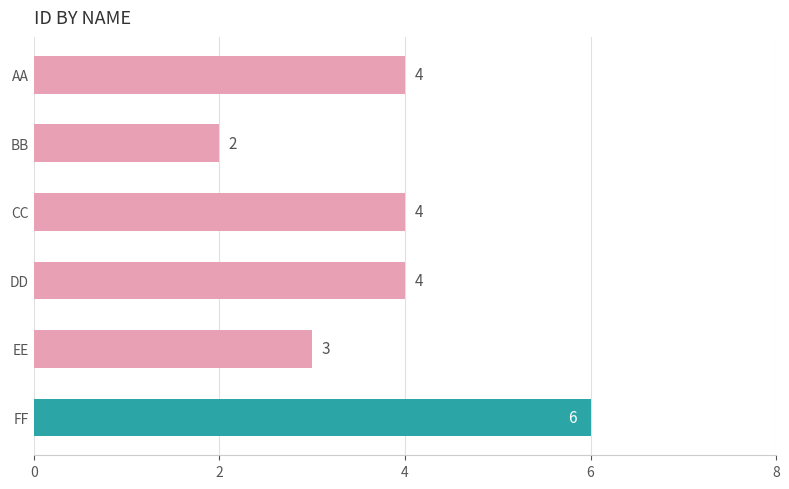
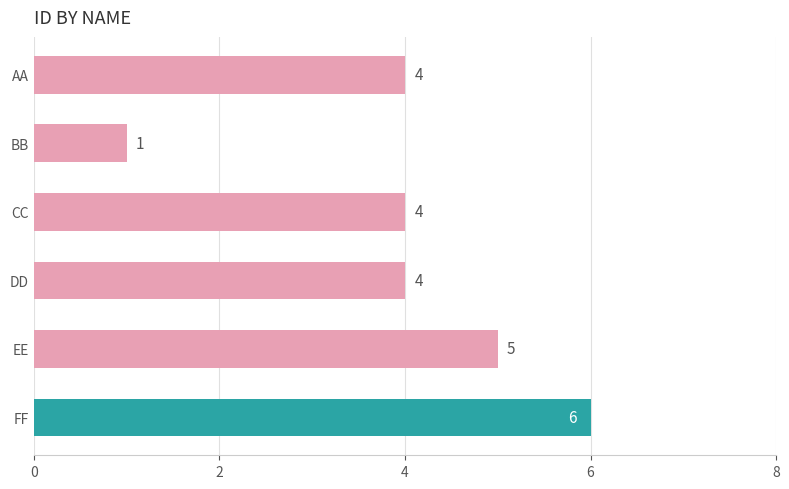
  {
    "AA": 4,
-   "BB": 2,
+   "BB": 1,
    "CC": 4,
    "DD": 4,
-   "EE": 3,
+   "EE": 5,
    "FF": 6
  }
